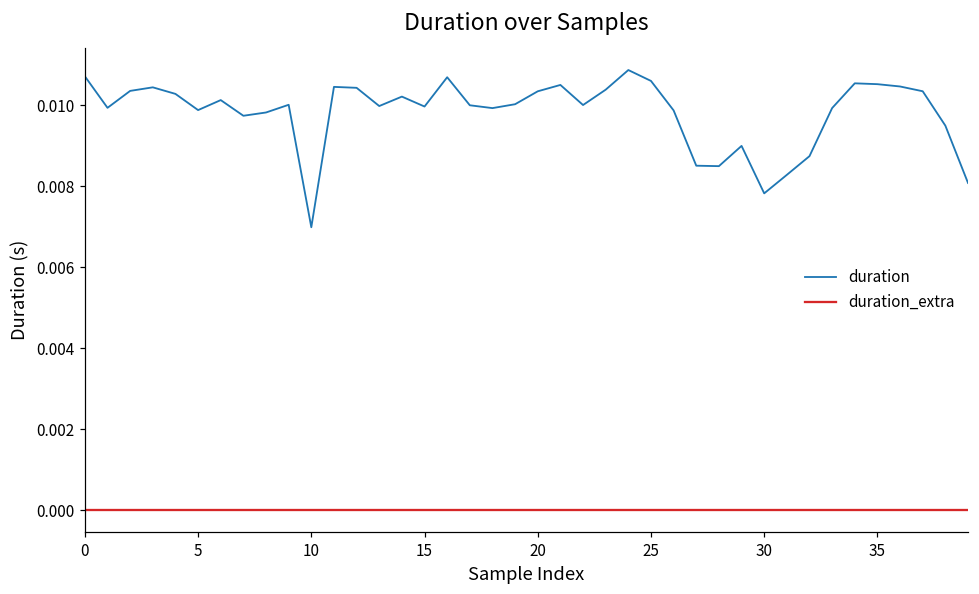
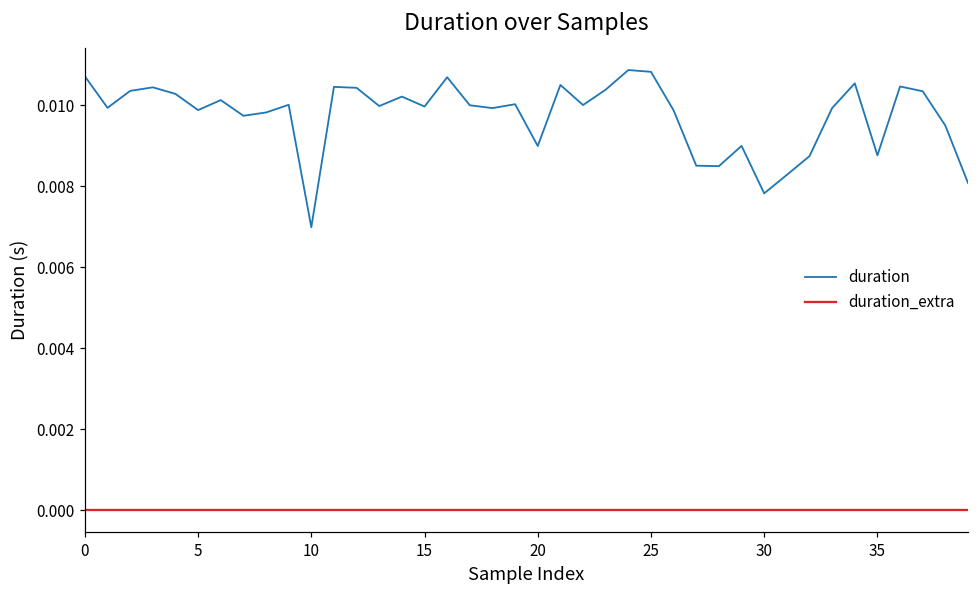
  {
    "duration": {
      "0": 0.0107,
      "5": 0.0099,
      "10": 0.0070,
      "15": 0.0100,
-     "20": 0.0103,
-     "25": 0.0106,
+     "20": 0.0090,
+     "25": 0.0108,
      "30": 0.0078,
-     "35": 0.0105
+     "35": 0.0088
    },
    "duration_extra": {
      "0": 0.0000,
      "5": 0.0000,
      "10": 0.0000,
      "15": 0.0000,
      "20": 0.0000,
      "25": 0.0000,
      "30": 0.0000,
      "35": 0.0000
    }
  }
